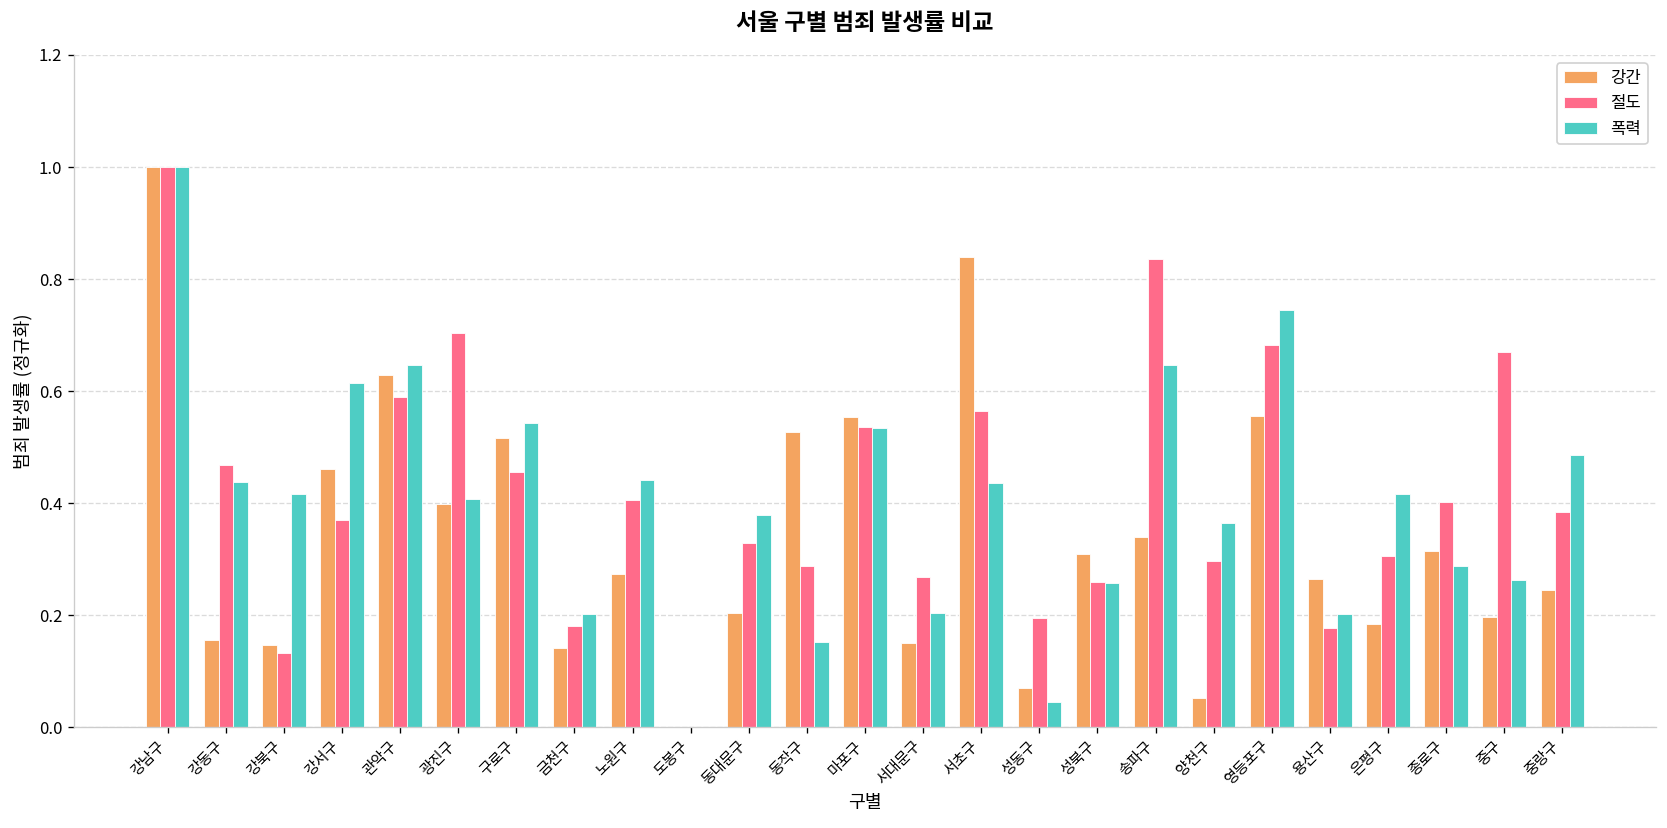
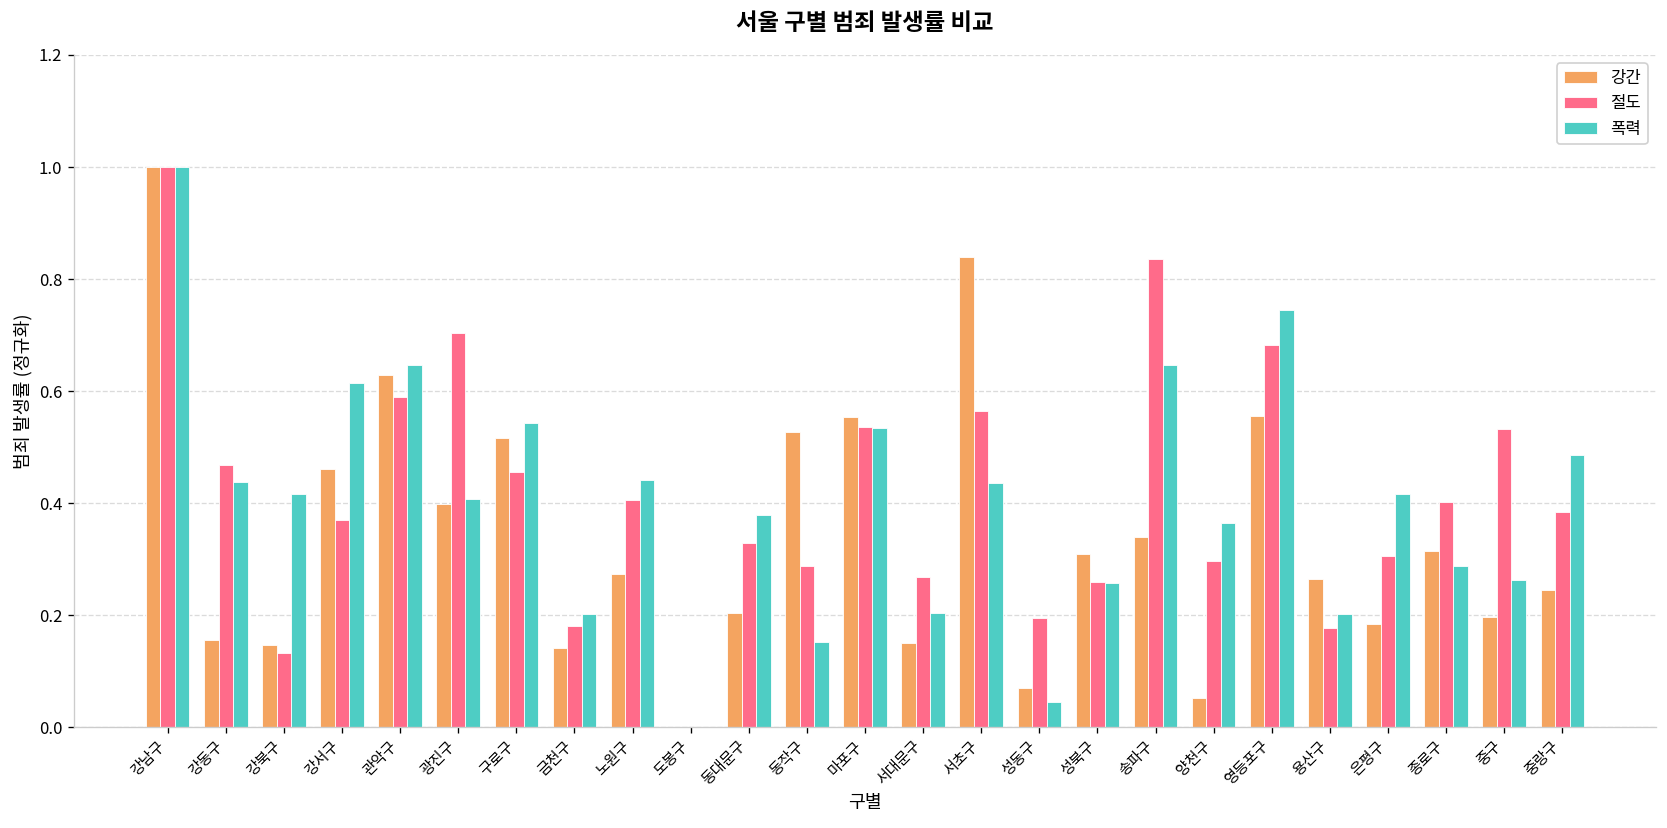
  {
    "강간": {
      "강남구": 1.00,
      "강동구": 0.16,
      "강북구": 0.15,
      "강서구": 0.46,
      "관악구": 0.63,
      "광진구": 0.40,
      "구로구": 0.52,
      "금천구": 0.14,
      "노원구": 0.27,
      "도봉구": 0.00,
      "동대문구": 0.20,
      "동작구": 0.53,
      "마포구": 0.55,
      "서대문구": 0.15,
      "서초구": 0.84,
      "성동구": 0.07,
      "성북구": 0.31,
      "송파구": 0.34,
      "양천구": 0.05,
      "영등포구": 0.56,
      "용산구": 0.27,
      "은평구": 0.18,
      "종로구": 0.31,
      "중구": 0.20,
      "중랑구": 0.24
    },
    "절도": {
      "강남구": 1.00,
      "강동구": 0.47,
      "강북구": 0.13,
      "강서구": 0.37,
      "관악구": 0.59,
      "광진구": 0.70,
      "구로구": 0.46,
      "금천구": 0.18,
      "노원구": 0.41,
      "도봉구": 0.00,
      "동대문구": 0.33,
      "동작구": 0.29,
      "마포구": 0.54,
      "서대문구": 0.27,
      "서초구": 0.56,
      "성동구": 0.20,
      "성북구": 0.26,
      "송파구": 0.84,
      "양천구": 0.30,
      "영등포구": 0.68,
      "용산구": 0.18,
      "은평구": 0.31,
      "종로구": 0.40,
-     "중구": 0.67,
+     "중구": 0.53,
      "중랑구": 0.38
    },
    "폭력": {
      "강남구": 1.00,
      "강동구": 0.44,
      "강북구": 0.42,
      "강서구": 0.61,
      "관악구": 0.65,
      "광진구": 0.41,
      "구로구": 0.54,
      "금천구": 0.20,
      "노원구": 0.44,
      "도봉구": 0.00,
      "동대문구": 0.38,
      "동작구": 0.15,
      "마포구": 0.53,
      "서대문구": 0.20,
      "서초구": 0.44,
      "성동구": 0.04,
      "성북구": 0.26,
      "송파구": 0.65,
      "양천구": 0.37,
      "영등포구": 0.75,
      "용산구": 0.20,
      "은평구": 0.42,
      "종로구": 0.29,
      "중구": 0.26,
      "중랑구": 0.49
    }
  }
